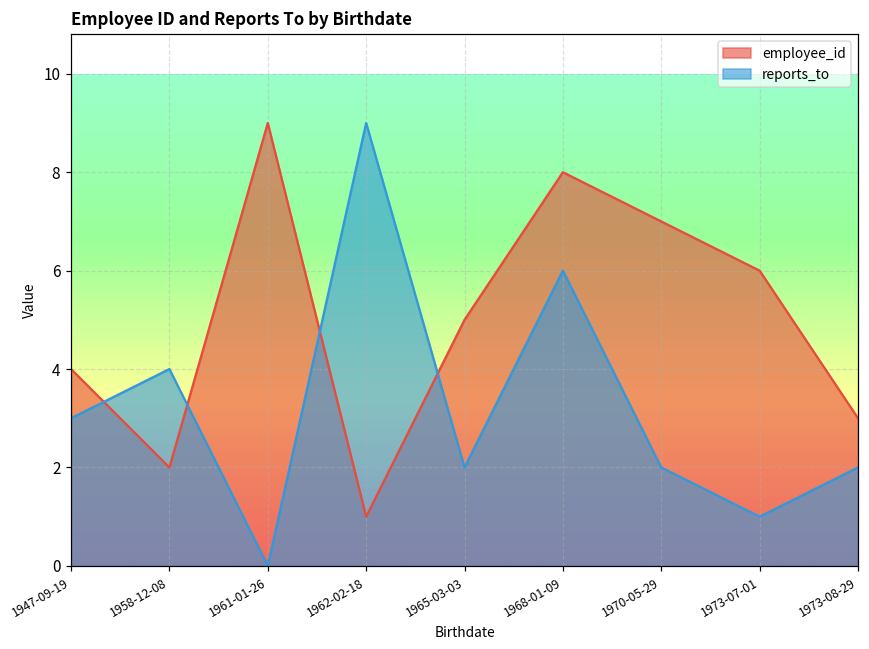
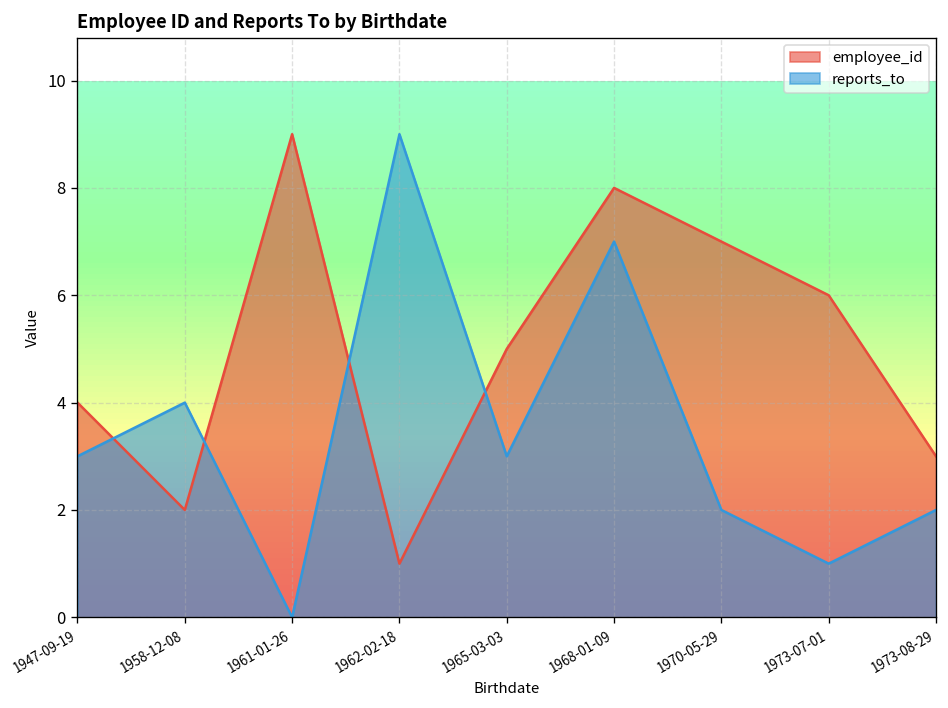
  {
    "employee_id": {
      "1947-09-19": 4,
      "1958-12-08": 2,
      "1961-01-26": 9,
      "1962-02-18": 1,
      "1965-03-03": 5,
      "1968-01-09": 8,
      "1970-05-29": 7,
      "1973-07-01": 6,
      "1973-08-29": 3
    },
    "reports_to": {
      "1947-09-19": 3,
      "1958-12-08": 4,
      "1961-01-26": 0,
      "1962-02-18": 9,
-     "1965-03-03": 2,
-     "1968-01-09": 6,
+     "1965-03-03": 3,
+     "1968-01-09": 7,
      "1970-05-29": 2,
      "1973-07-01": 1,
      "1973-08-29": 2
    }
  }
